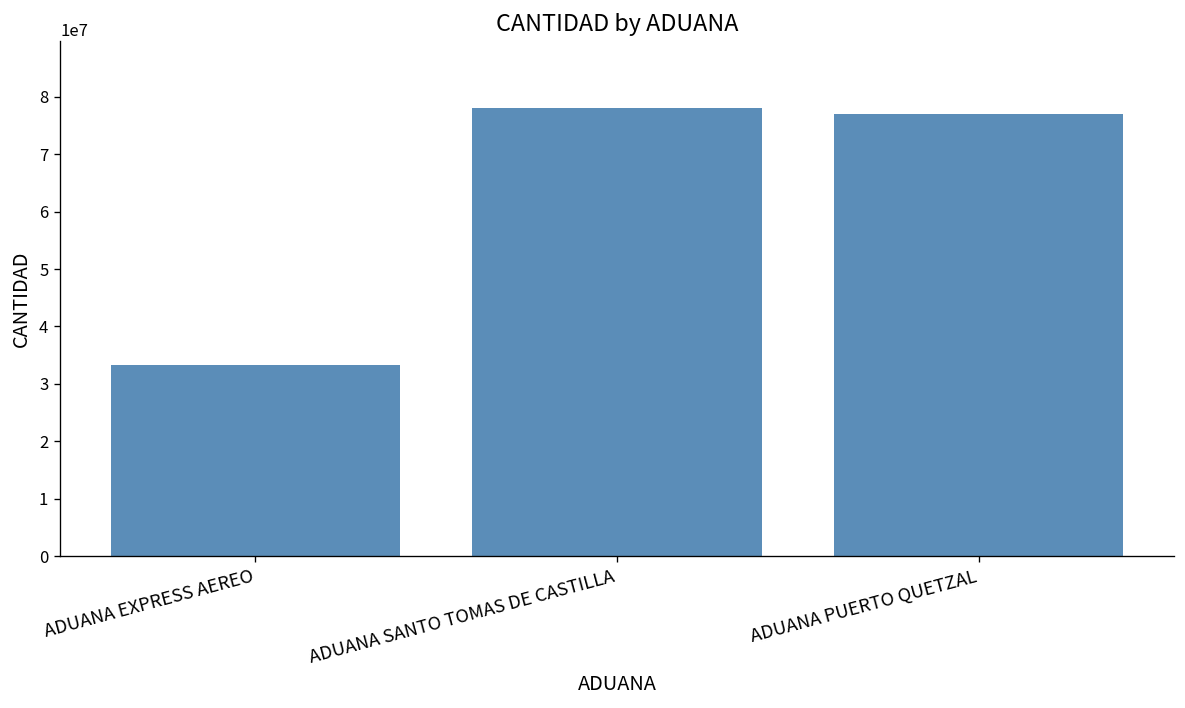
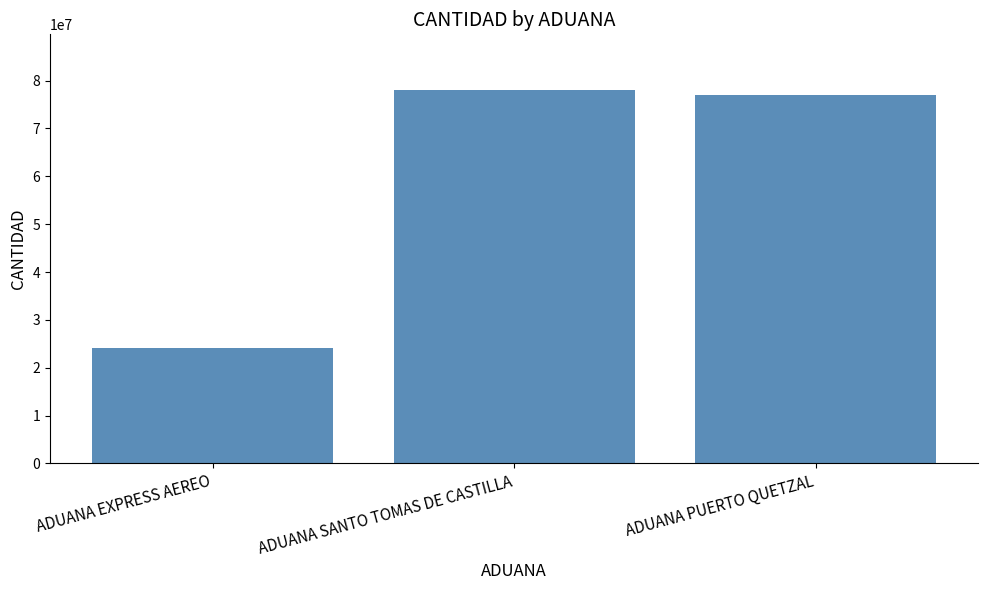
  {
-   "ADUANA EXPRESS AEREO": 33000000,
+   "ADUANA EXPRESS AEREO": 24000000,
    "ADUANA SANTO TOMAS DE CASTILLA": 78000000,
    "ADUANA PUERTO QUETZAL": 77000000
  }
